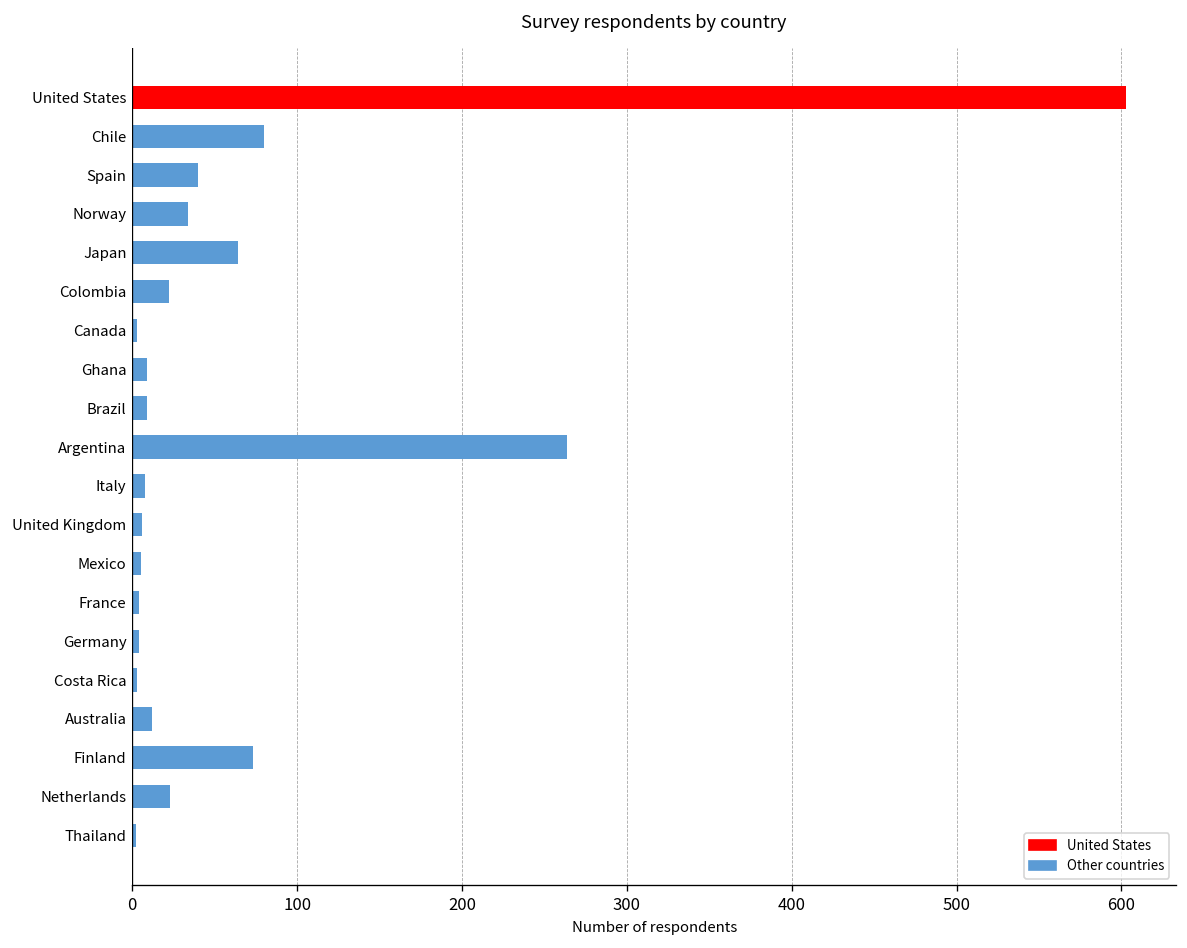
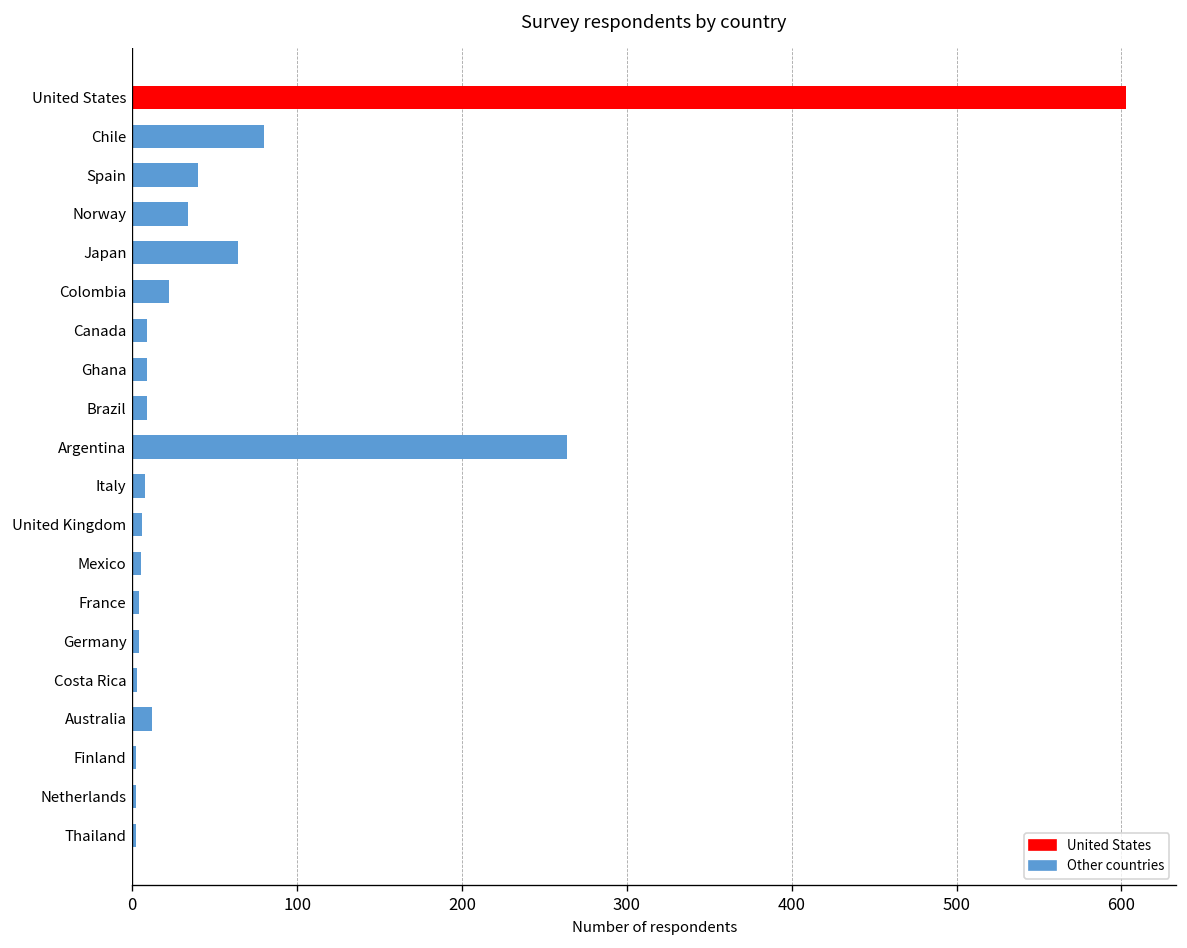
  {
    "United States": 603,
    "Chile": 80,
    "Spain": 40,
    "Norway": 34,
    "Japan": 64,
    "Colombia": 22,
-   "Canada": 3,
+   "Canada": 9,
    "Ghana": 9,
    "Brazil": 9,
    "Argentina": 264,
    "Italy": 8,
    "United Kingdom": 6,
    "Mexico": 5,
    "France": 4,
    "Germany": 4,
    "Costa Rica": 3,
    "Australia": 12,
-   "Finland": 73,
-   "Netherlands": 23,
+   "Finland": 2,
+   "Netherlands": 2,
    "Thailand": 2
  }
